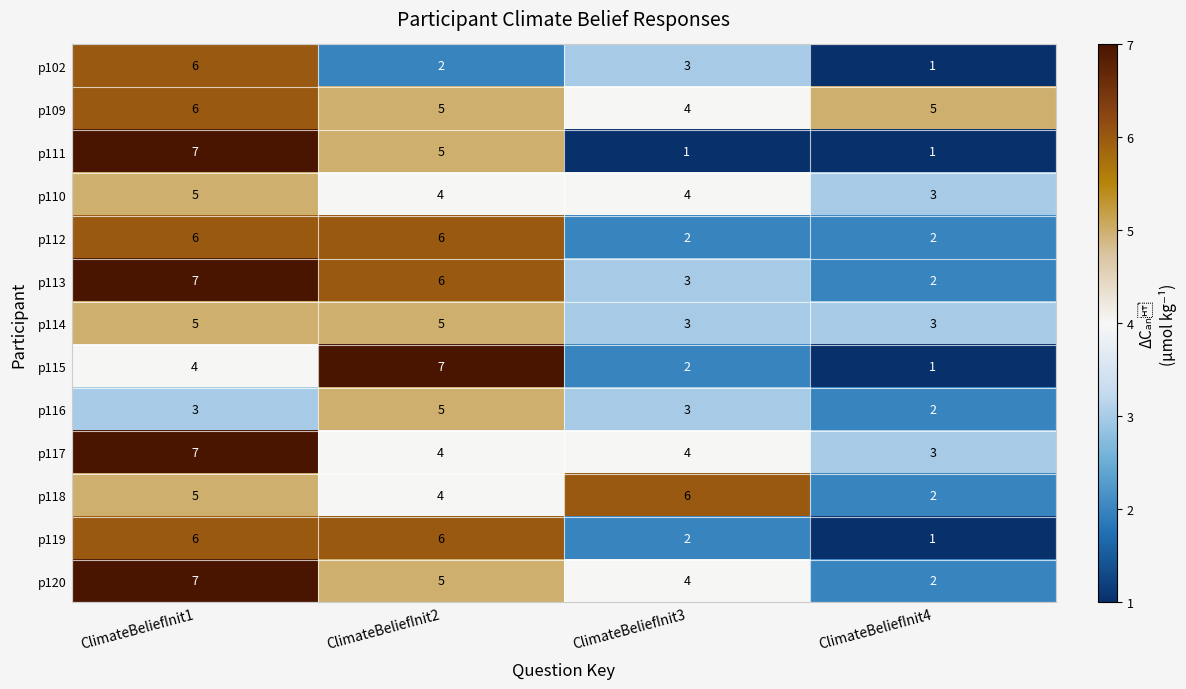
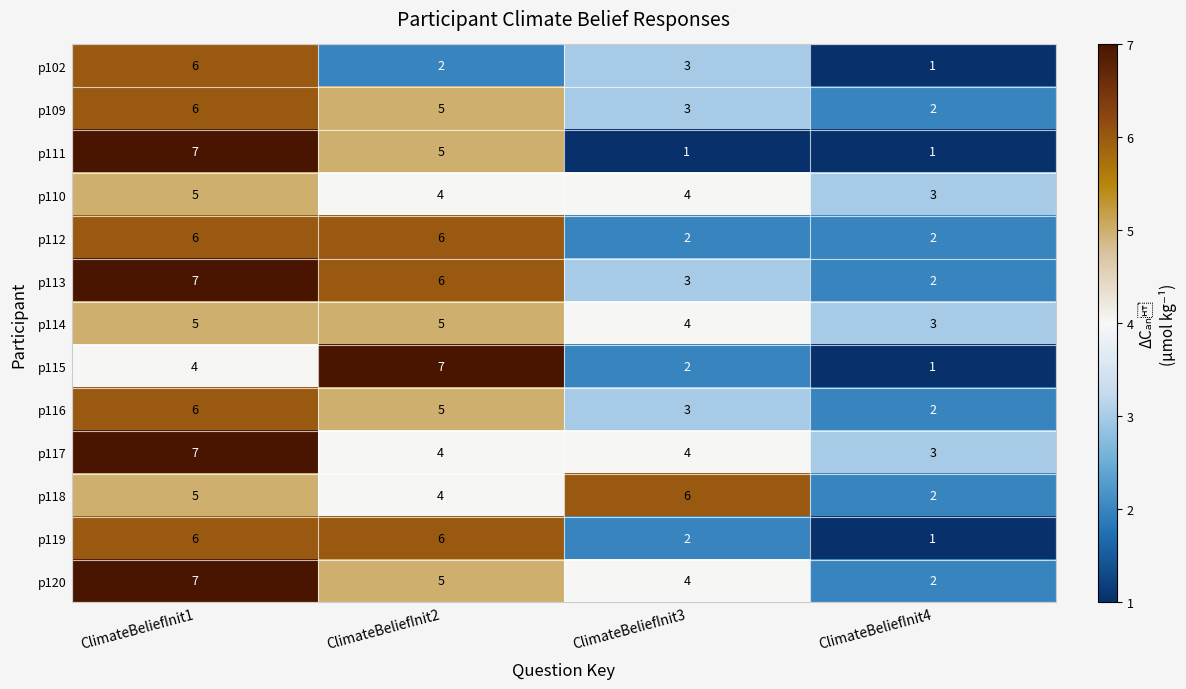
  {
    "p102": {
      "ClimateBeliefInit1": 6,
      "ClimateBeliefInit2": 2,
      "ClimateBeliefInit3": 3,
      "ClimateBeliefInit4": 1
    },
    "p109": {
      "ClimateBeliefInit1": 6,
      "ClimateBeliefInit2": 5,
-     "ClimateBeliefInit3": 4,
-     "ClimateBeliefInit4": 5
+     "ClimateBeliefInit3": 3,
+     "ClimateBeliefInit4": 2
    },
    "p111": {
      "ClimateBeliefInit1": 7,
      "ClimateBeliefInit2": 5,
      "ClimateBeliefInit3": 1,
      "ClimateBeliefInit4": 1
    },
    "p110": {
      "ClimateBeliefInit1": 5,
      "ClimateBeliefInit2": 4,
      "ClimateBeliefInit3": 4,
      "ClimateBeliefInit4": 3
    },
    "p112": {
      "ClimateBeliefInit1": 6,
      "ClimateBeliefInit2": 6,
      "ClimateBeliefInit3": 2,
      "ClimateBeliefInit4": 2
    },
    "p113": {
      "ClimateBeliefInit1": 7,
      "ClimateBeliefInit2": 6,
      "ClimateBeliefInit3": 3,
      "ClimateBeliefInit4": 2
    },
    "p114": {
      "ClimateBeliefInit1": 5,
      "ClimateBeliefInit2": 5,
-     "ClimateBeliefInit3": 3,
+     "ClimateBeliefInit3": 4,
      "ClimateBeliefInit4": 3
    },
    "p115": {
      "ClimateBeliefInit1": 4,
      "ClimateBeliefInit2": 7,
      "ClimateBeliefInit3": 2,
      "ClimateBeliefInit4": 1
    },
    "p116": {
-     "ClimateBeliefInit1": 3,
+     "ClimateBeliefInit1": 6,
      "ClimateBeliefInit2": 5,
      "ClimateBeliefInit3": 3,
      "ClimateBeliefInit4": 2
    },
    "p117": {
      "ClimateBeliefInit1": 7,
      "ClimateBeliefInit2": 4,
      "ClimateBeliefInit3": 4,
      "ClimateBeliefInit4": 3
    },
    "p118": {
      "ClimateBeliefInit1": 5,
      "ClimateBeliefInit2": 4,
      "ClimateBeliefInit3": 6,
      "ClimateBeliefInit4": 2
    },
    "p119": {
      "ClimateBeliefInit1": 6,
      "ClimateBeliefInit2": 6,
      "ClimateBeliefInit3": 2,
      "ClimateBeliefInit4": 1
    },
    "p120": {
      "ClimateBeliefInit1": 7,
      "ClimateBeliefInit2": 5,
      "ClimateBeliefInit3": 4,
      "ClimateBeliefInit4": 2
    }
  }
